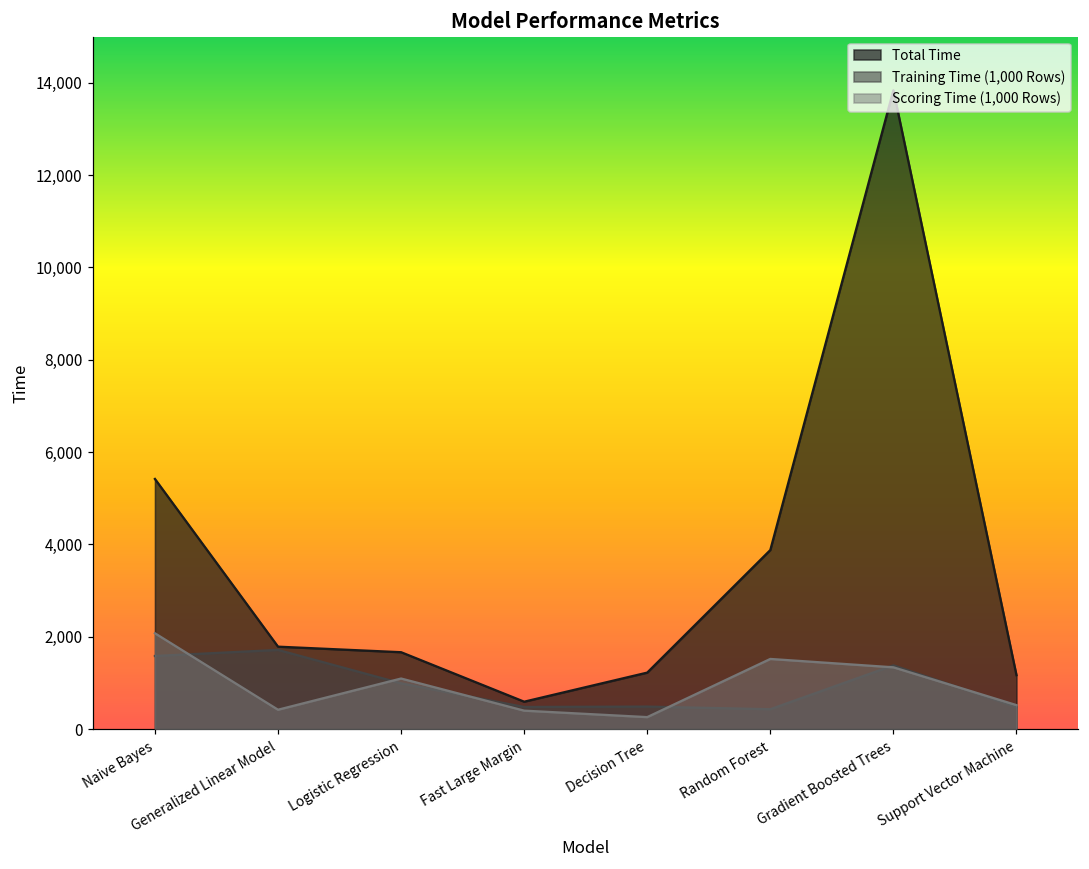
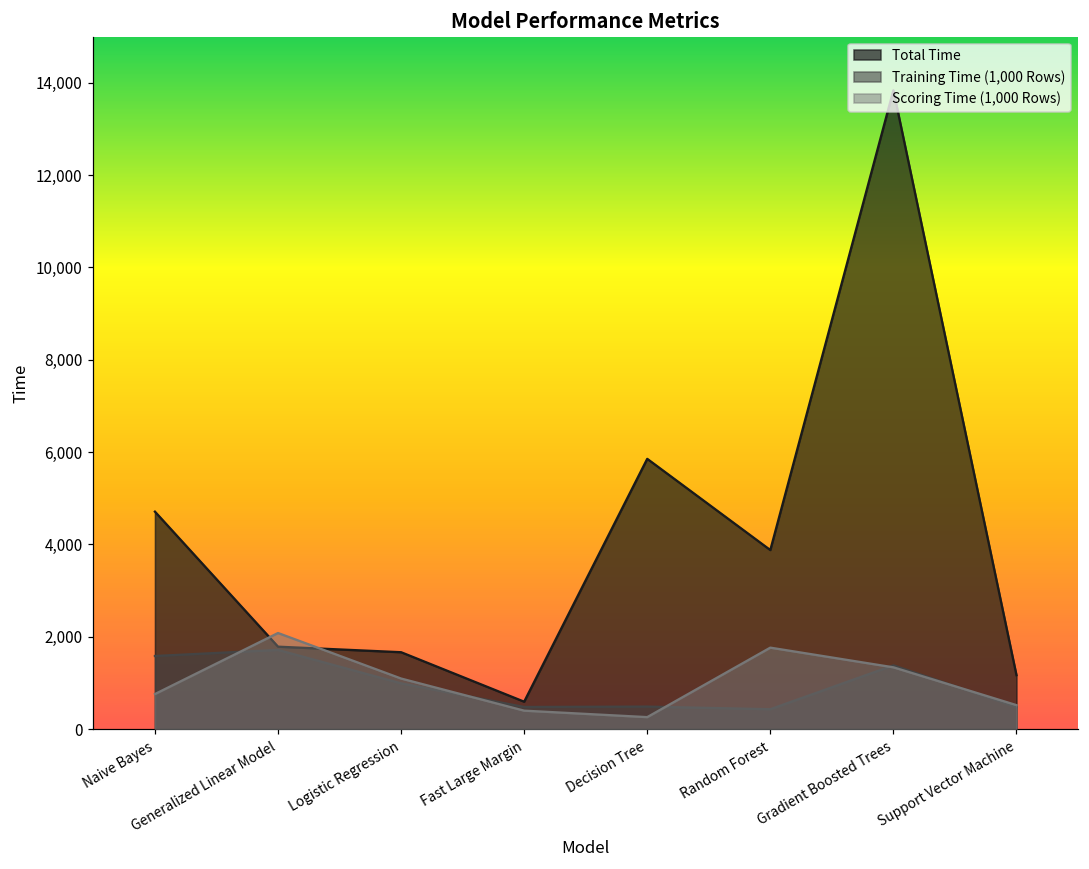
  {
    "Total Time": {
-     "Naive Bayes": "5,400",
+     "Naive Bayes": "4,700",
      "Generalized Linear Model": "1,800",
      "Logistic Regression": "1,700",
      "Fast Large Margin": "600",
-     "Decision Tree": "1,200",
+     "Decision Tree": "5,900",
      "Random Forest": "3,900",
      "Support Vector Machine": "1,200"
    },
    "Training Time (1,000 Rows)": {
      "Naive Bayes": "1,600",
      "Generalized Linear Model": "1,700",
      "Logistic Regression": "1,000",
      "Fast Large Margin": "500",
      "Decision Tree": "500",
      "Random Forest": "400"
    },
    "Scoring Time (1,000 Rows)": {
-     "Naive Bayes": "2,100",
-     "Generalized Linear Model": "400",
+     "Naive Bayes": "800",
+     "Generalized Linear Model": "2,100",
      "Logistic Regression": "1,100",
      "Fast Large Margin": "400",
      "Decision Tree": "300",
-     "Random Forest": "1,500"
+     "Random Forest": "1,800"
    }
  }
